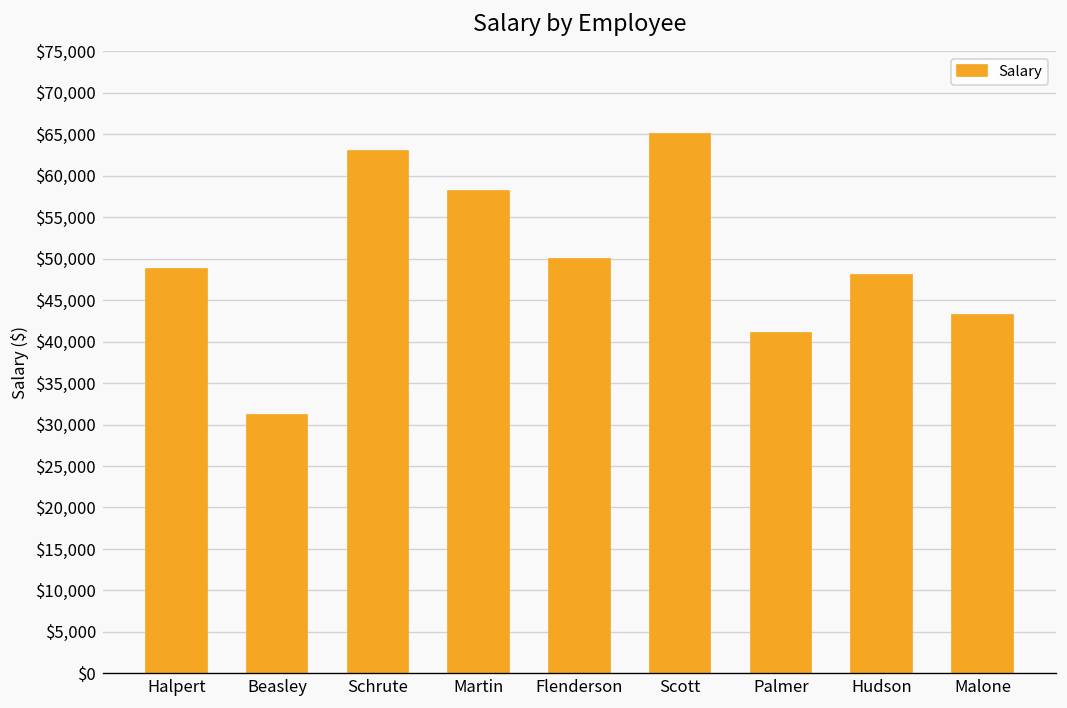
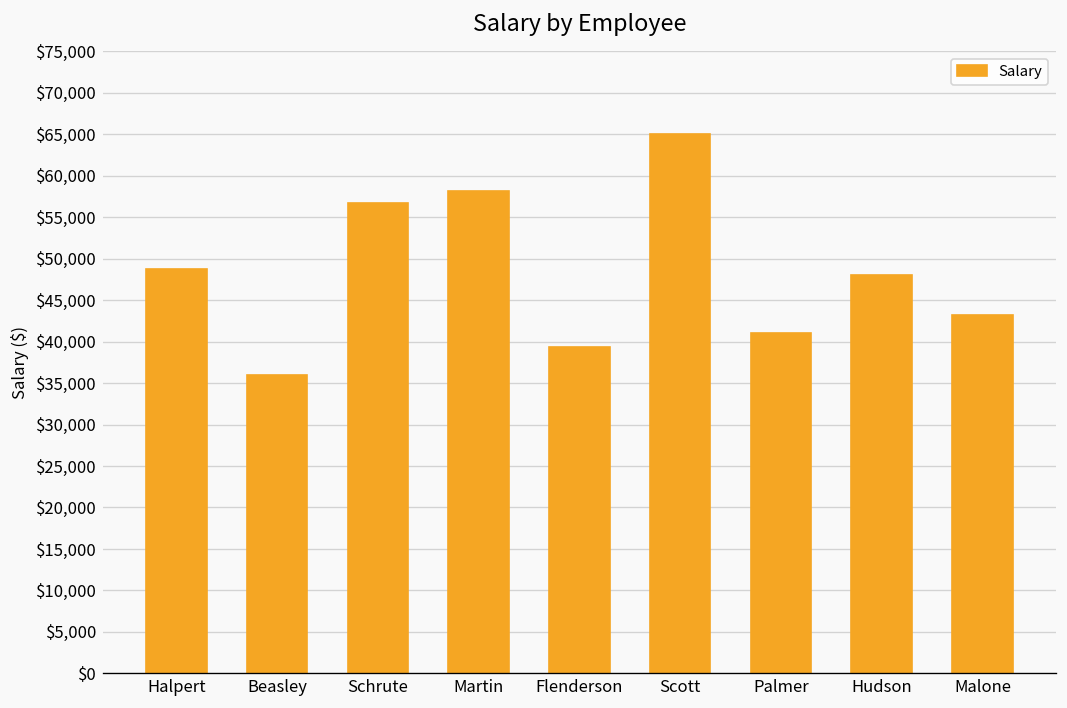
  {
    "Halpert": "$49,000",
-   "Beasley": "$31,000",
-   "Schrute": "$63,000",
+   "Beasley": "$36,000",
+   "Schrute": "$57,000",
    "Martin": "$58,000",
-   "Flenderson": "$50,000",
+   "Flenderson": "$39,000",
    "Scott": "$65,000",
    "Palmer": "$41,000",
    "Hudson": "$48,000",
    "Malone": "$43,000"
  }
